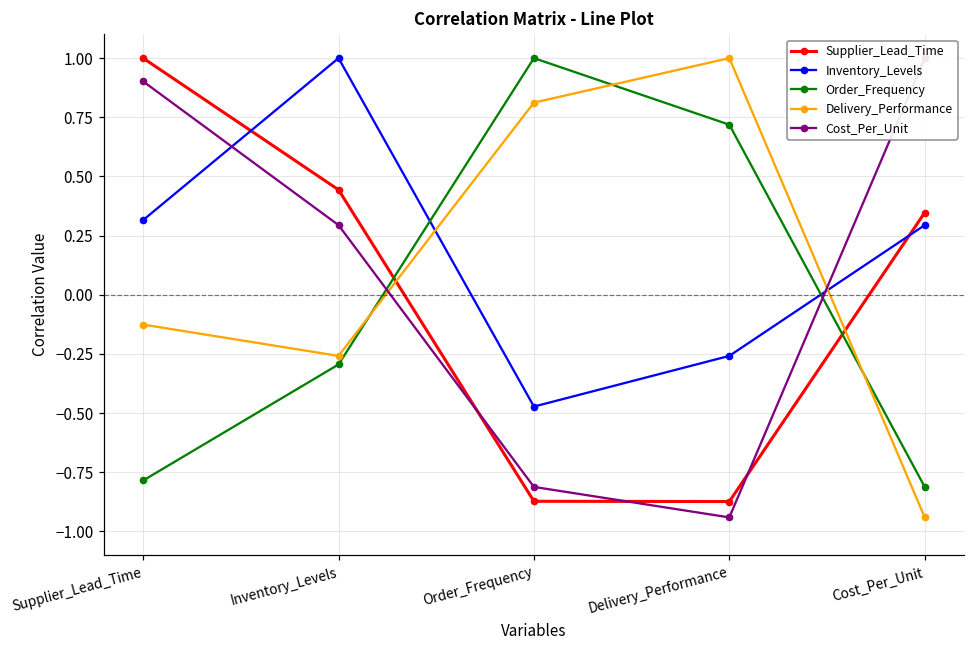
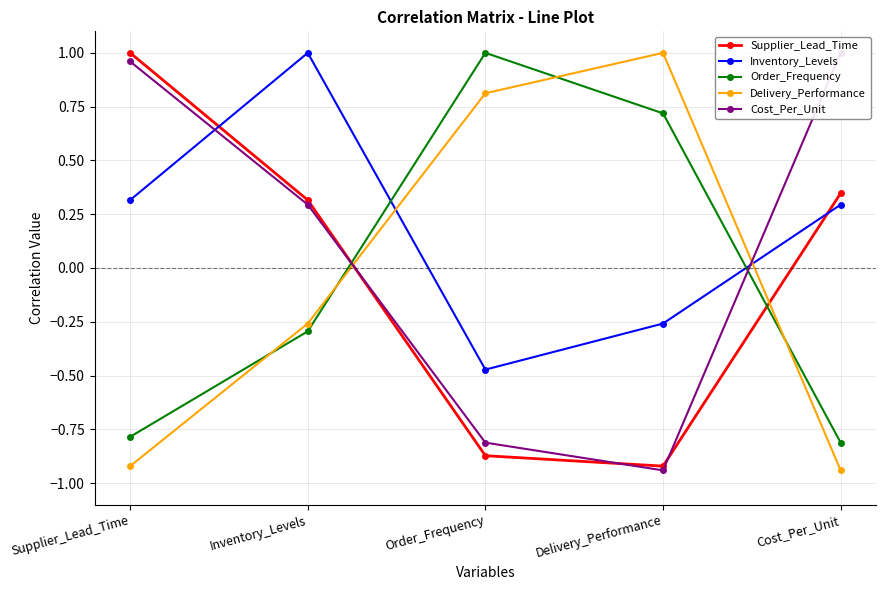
  {
    "Supplier_Lead_Time": {
      "Supplier_Lead_Time": 1.00,
-     "Inventory_Levels": 0.44,
+     "Inventory_Levels": 0.32,
      "Order_Frequency": -0.87,
-     "Delivery_Performance": -0.87,
+     "Delivery_Performance": -0.92,
      "Cost_Per_Unit": 0.35
    },
    "Inventory_Levels": {
      "Supplier_Lead_Time": 0.32,
      "Inventory_Levels": 1.00,
      "Order_Frequency": -0.47,
      "Delivery_Performance": -0.26,
      "Cost_Per_Unit": 0.29
    },
    "Order_Frequency": {
      "Supplier_Lead_Time": -0.78,
      "Inventory_Levels": -0.29,
      "Order_Frequency": 1.00,
      "Delivery_Performance": 0.72,
      "Cost_Per_Unit": -0.81
    },
    "Delivery_Performance": {
-     "Supplier_Lead_Time": -0.13,
+     "Supplier_Lead_Time": -0.92,
      "Inventory_Levels": -0.26,
      "Order_Frequency": 0.81,
      "Delivery_Performance": 1.00,
      "Cost_Per_Unit": -0.94
    },
    "Cost_Per_Unit": {
-     "Supplier_Lead_Time": 0.90,
+     "Supplier_Lead_Time": 0.96,
      "Inventory_Levels": 0.29,
      "Order_Frequency": -0.81,
      "Delivery_Performance": -0.94
    }
  }
